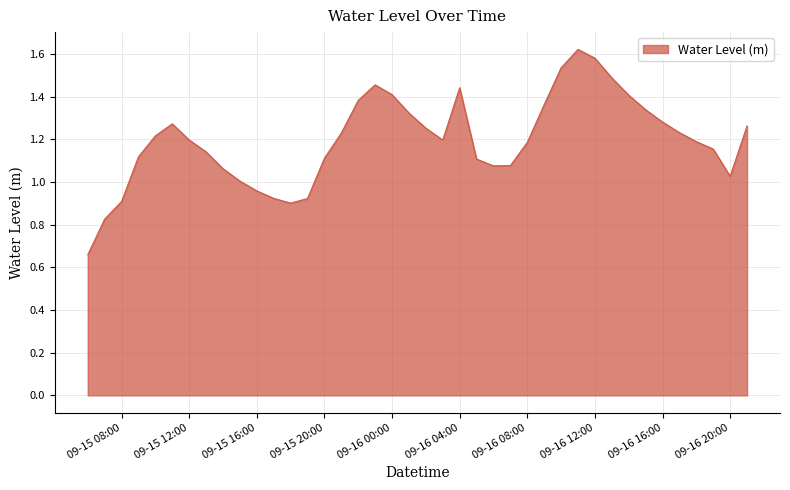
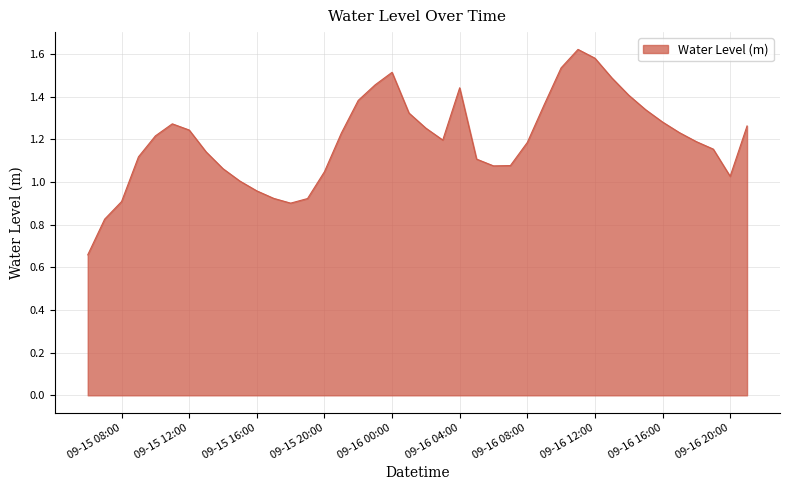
  {
    "09-15 08:00": 0.91,
-   "09-15 12:00": 1.20,
+   "09-15 12:00": 1.24,
    "09-15 16:00": 0.96,
-   "09-15 20:00": 1.11,
-   "09-16 00:00": 1.41,
+   "09-15 20:00": 1.05,
+   "09-16 00:00": 1.51,
    "09-16 04:00": 1.44,
    "09-16 08:00": 1.19,
    "09-16 12:00": 1.58,
    "09-16 16:00": 1.28,
    "09-16 20:00": 1.03
  }
